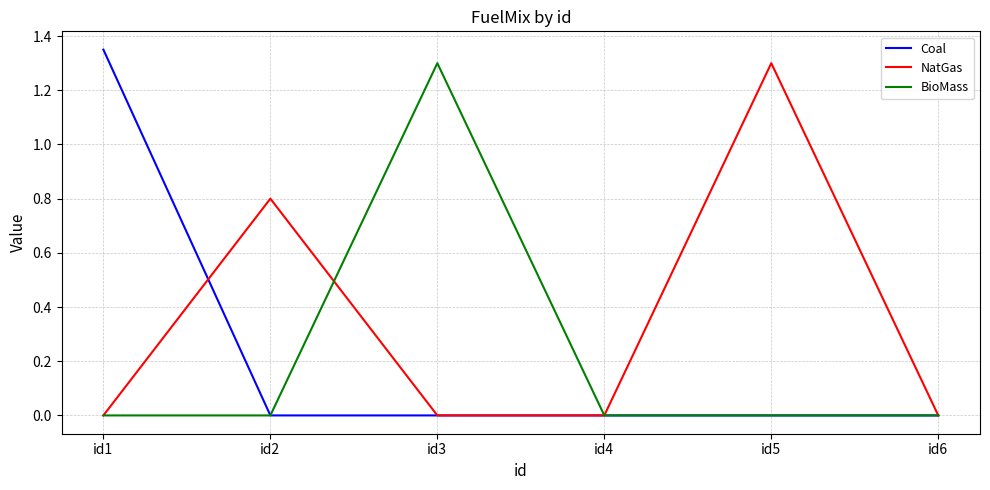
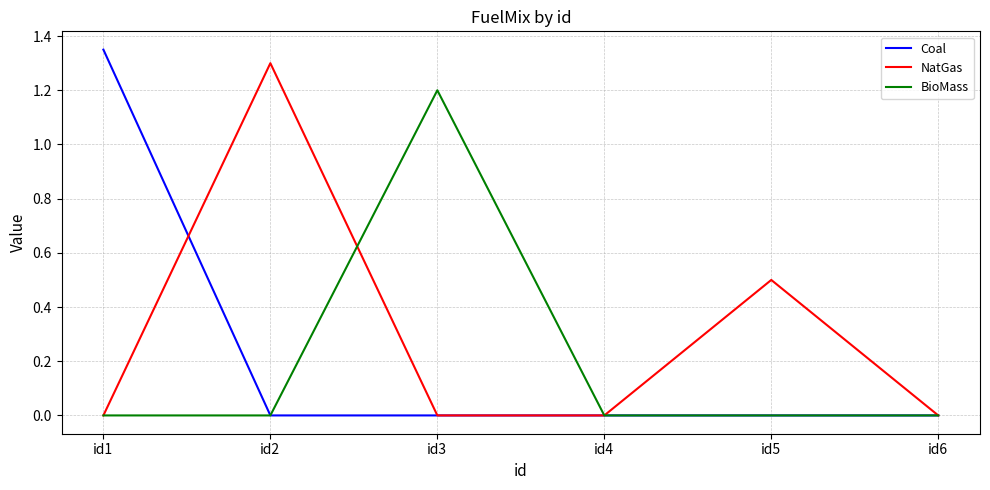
  {
    "Coal": {
      "id1": 1.35
    },
    "NatGas": {
-     "id2": 0.8,
-     "id5": 1.3
+     "id2": 1.3,
+     "id5": 0.5
    },
    "BioMass": {
-     "id3": 1.3
+     "id3": 1.2
    }
  }
